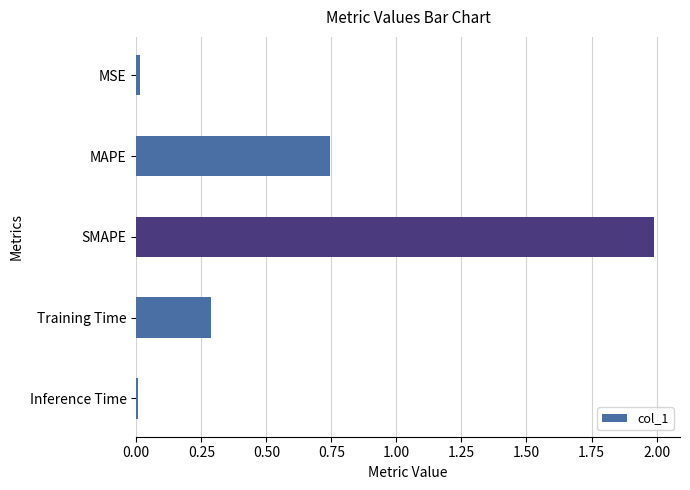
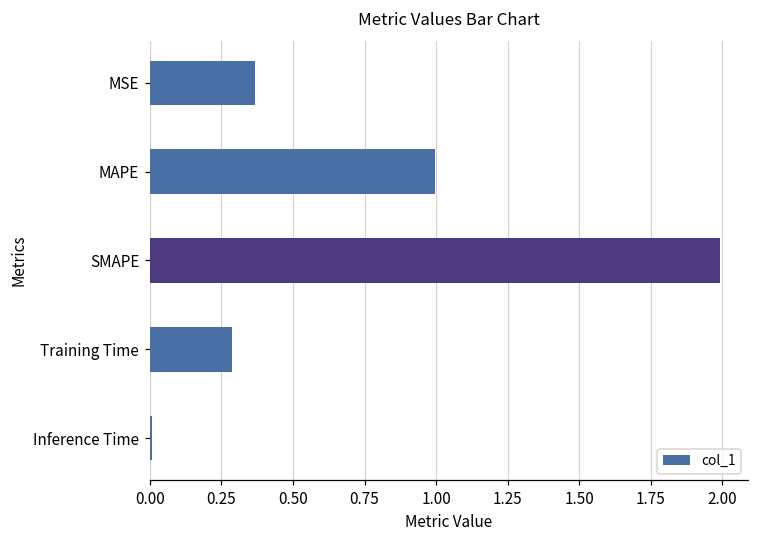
  {
-   "MSE": 0.01,
-   "MAPE": 0.74,
+   "MSE": 0.37,
+   "MAPE": 1.00,
    "SMAPE": 1.99,
    "Training Time": 0.29
  }
